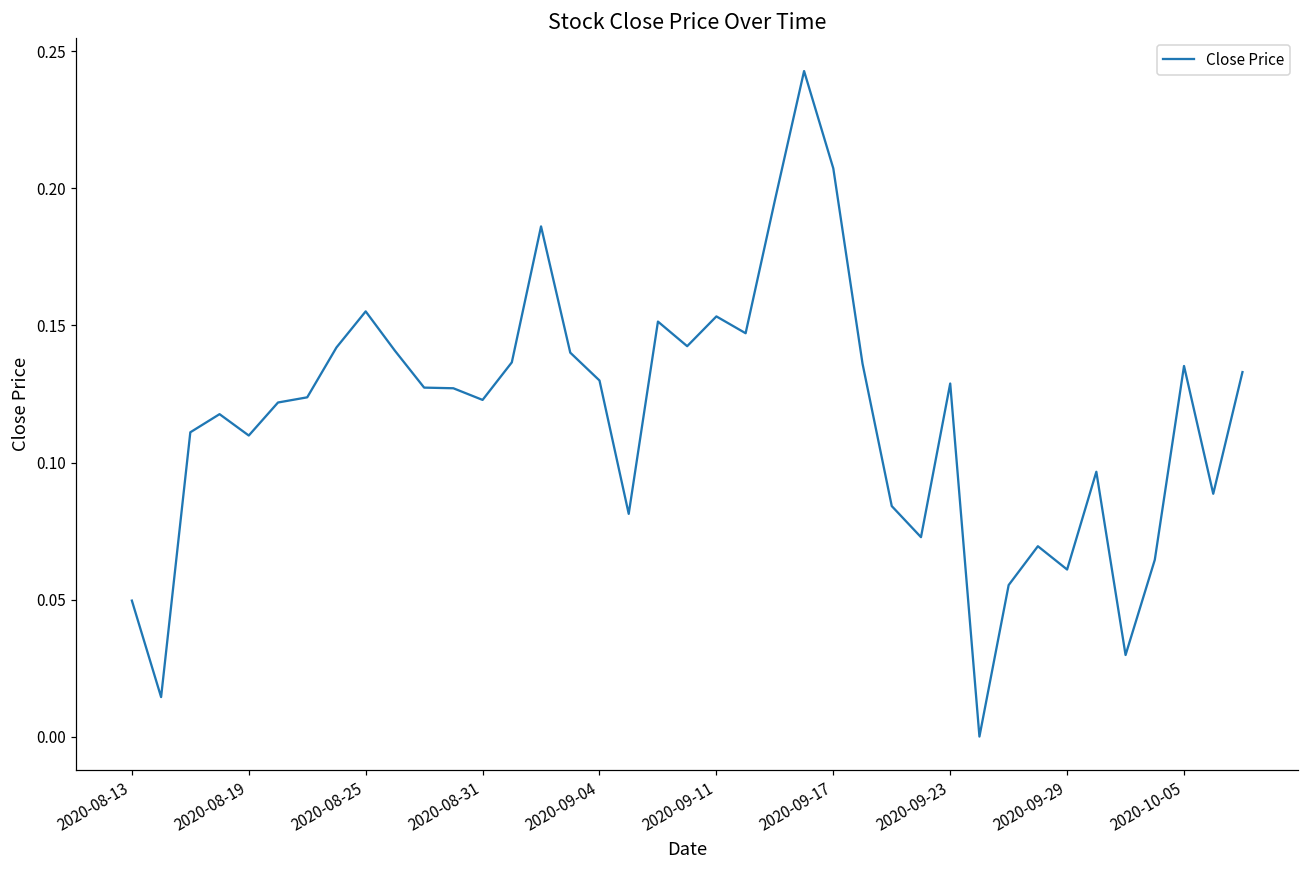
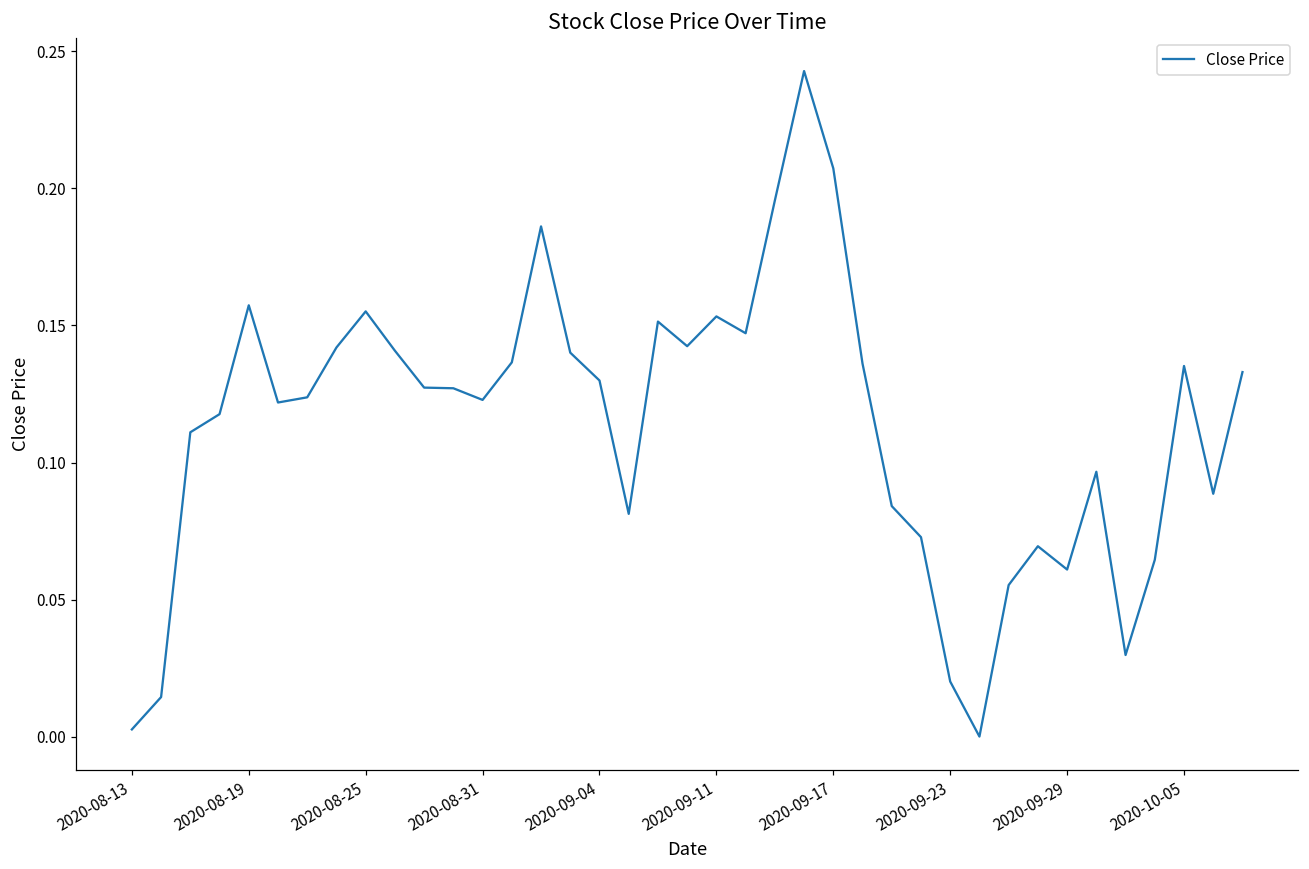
  {
-   "2020-08-13": 0.050,
-   "2020-08-19": 0.110,
+   "2020-08-13": 0.003,
+   "2020-08-19": 0.157,
    "2020-08-25": 0.155,
    "2020-08-31": 0.123,
    "2020-09-04": 0.130,
    "2020-09-11": 0.153,
    "2020-09-17": 0.207,
-   "2020-09-23": 0.129,
+   "2020-09-23": 0.020,
    "2020-09-29": 0.061,
    "2020-10-05": 0.135
  }
